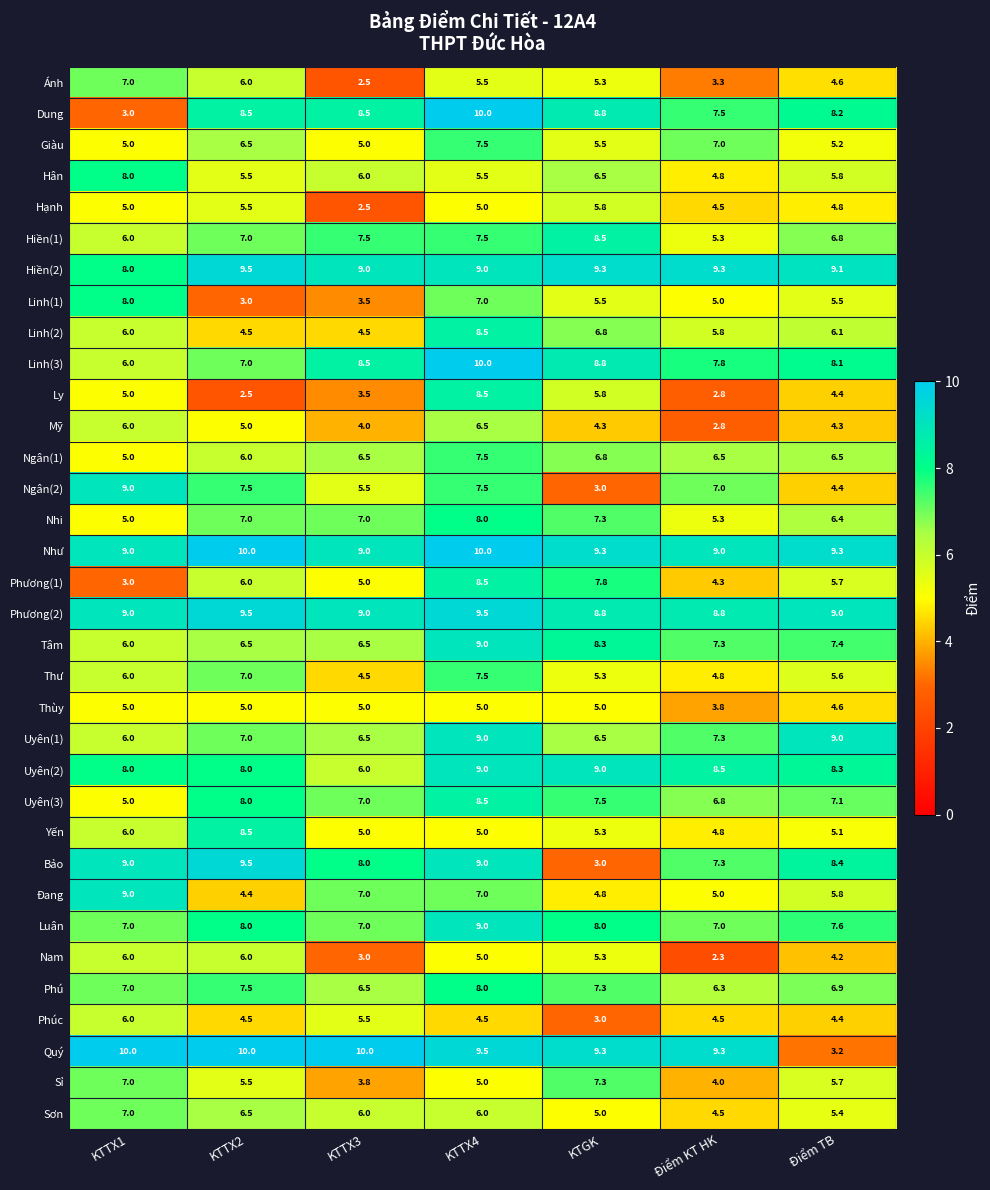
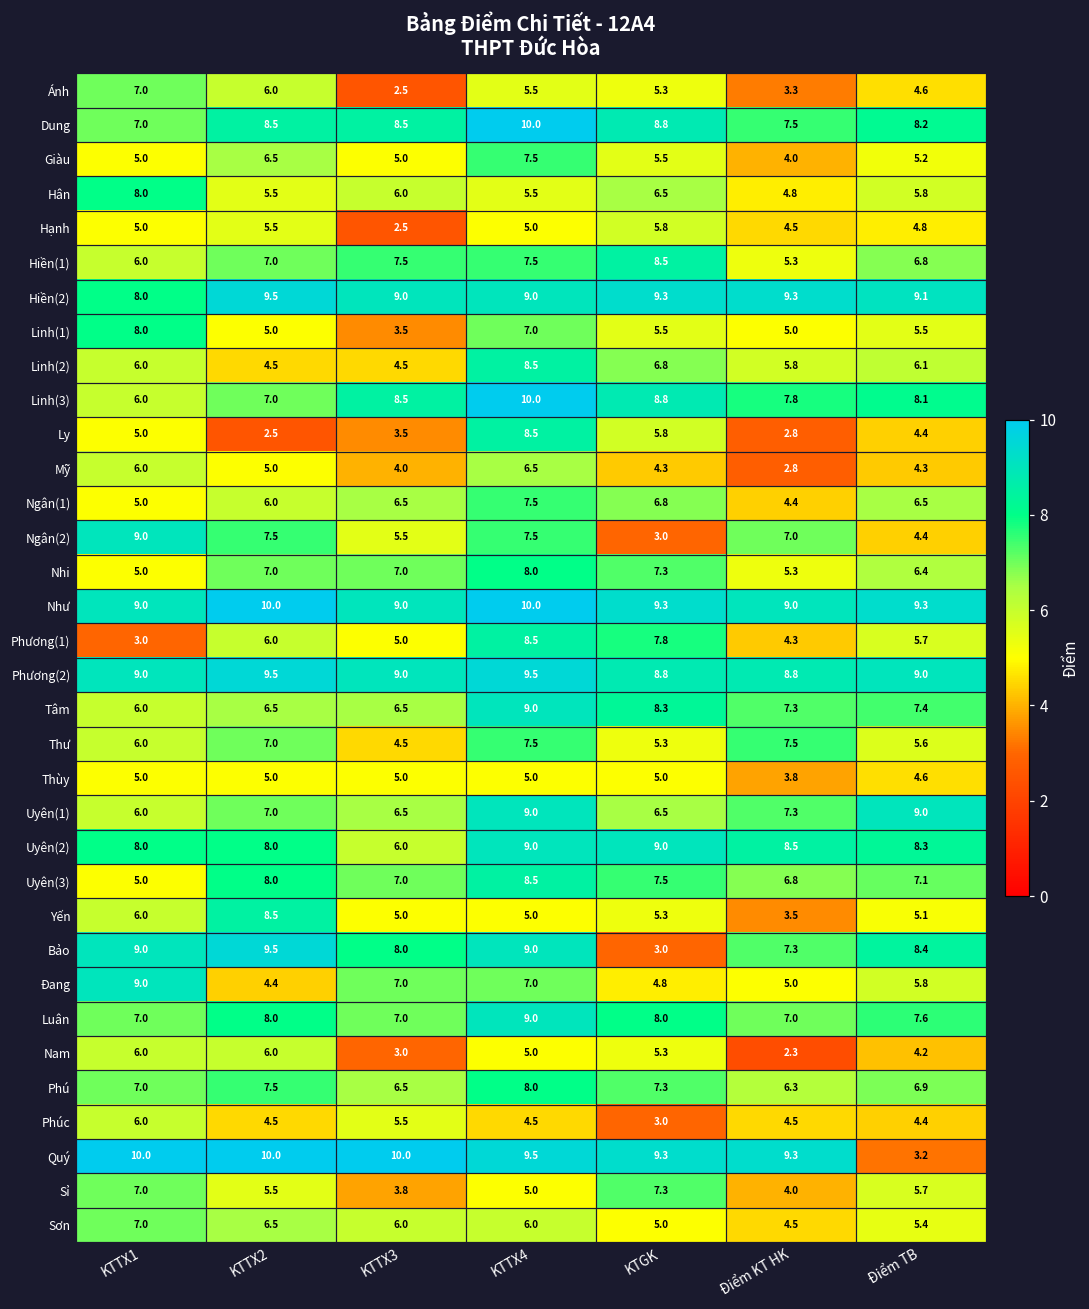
  {
    "Dung": {
-     "KTTX1": 3.0,
+     "KTTX1": 7.0,
      "KTTX2": 8.5,
      "KTTX3": 8.5,
      "KTTX4": 10.0,
      "KTGK": 8.8,
      "Điểm KT HK": 7.5,
      "Điểm TB": 8.2
    },
    "Giàu": {
      "KTTX1": 5.0,
      "KTTX2": 6.5,
      "KTTX3": 5.0,
      "KTTX4": 7.5,
      "KTGK": 5.5,
-     "Điểm KT HK": 7.0,
+     "Điểm KT HK": 4.0,
      "Điểm TB": 5.2
    },
    "Linh(1)": {
      "KTTX1": 8.0,
-     "KTTX2": 3.0,
+     "KTTX2": 5.0,
      "KTTX3": 3.5,
      "KTTX4": 7.0,
      "KTGK": 5.5,
      "Điểm KT HK": 5.0,
      "Điểm TB": 5.5
    },
    "Ngân(1)": {
      "KTTX1": 5.0,
      "KTTX2": 6.0,
      "KTTX3": 6.5,
      "KTTX4": 7.5,
      "KTGK": 6.8,
-     "Điểm KT HK": 6.5,
+     "Điểm KT HK": 4.4,
      "Điểm TB": 6.5
    },
    "Thư": {
      "KTTX1": 6.0,
      "KTTX2": 7.0,
      "KTTX3": 4.5,
      "KTTX4": 7.5,
      "KTGK": 5.3,
-     "Điểm KT HK": 4.8,
+     "Điểm KT HK": 7.5,
      "Điểm TB": 5.6
    },
    "Yến": {
      "KTTX1": 6.0,
      "KTTX2": 8.5,
      "KTTX3": 5.0,
      "KTTX4": 5.0,
      "KTGK": 5.3,
-     "Điểm KT HK": 4.8,
+     "Điểm KT HK": 3.5,
      "Điểm TB": 5.1
    }
  }
